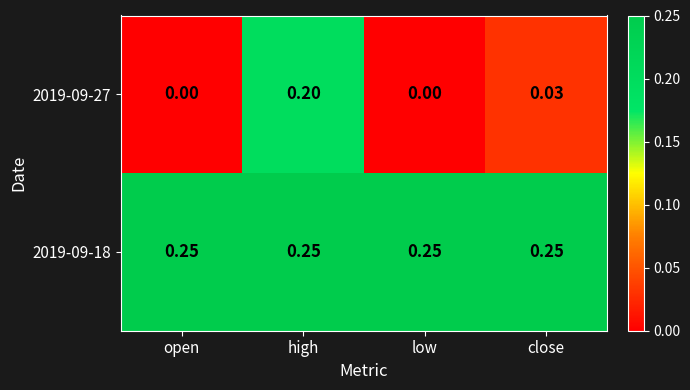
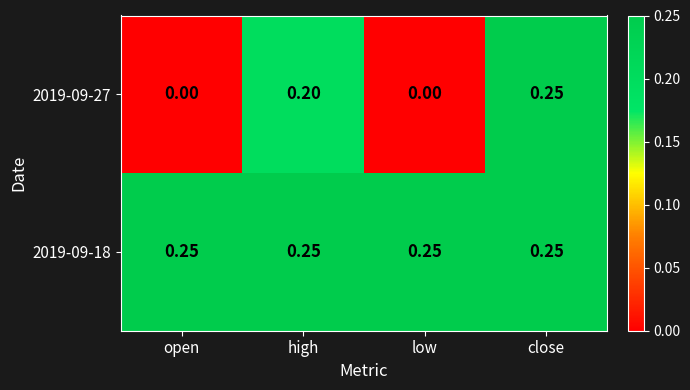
  {
    "2019-09-27": {
      "open": 0.00,
      "high": 0.20,
      "low": 0.00,
-     "close": 0.03
+     "close": 0.25
    },
    "2019-09-18": {
      "open": 0.25,
      "high": 0.25,
      "low": 0.25,
      "close": 0.25
    }
  }
